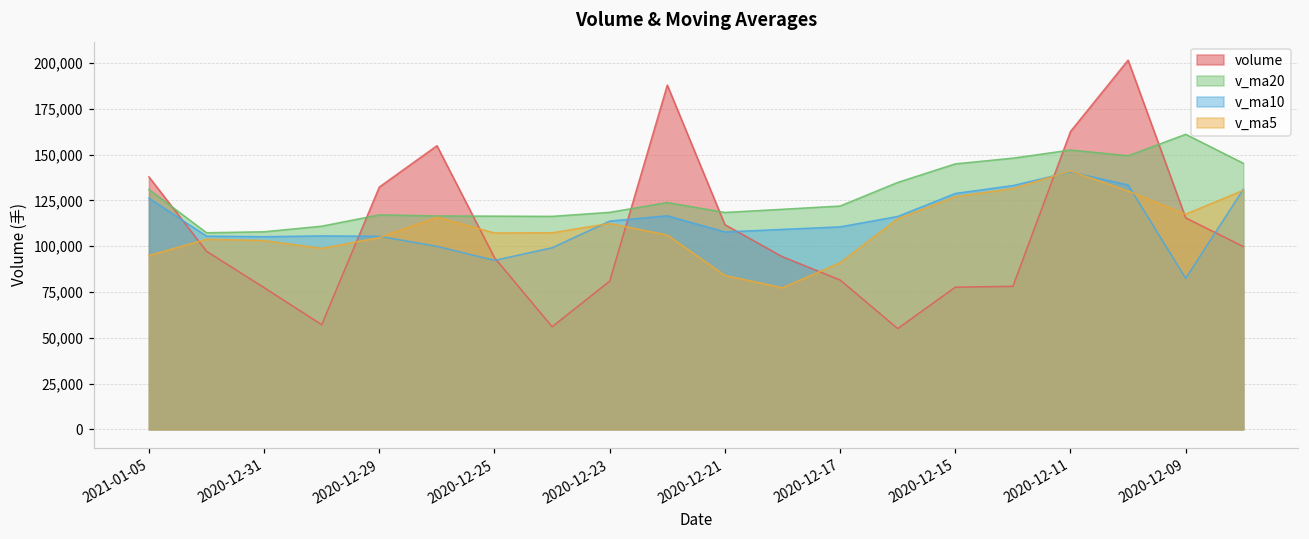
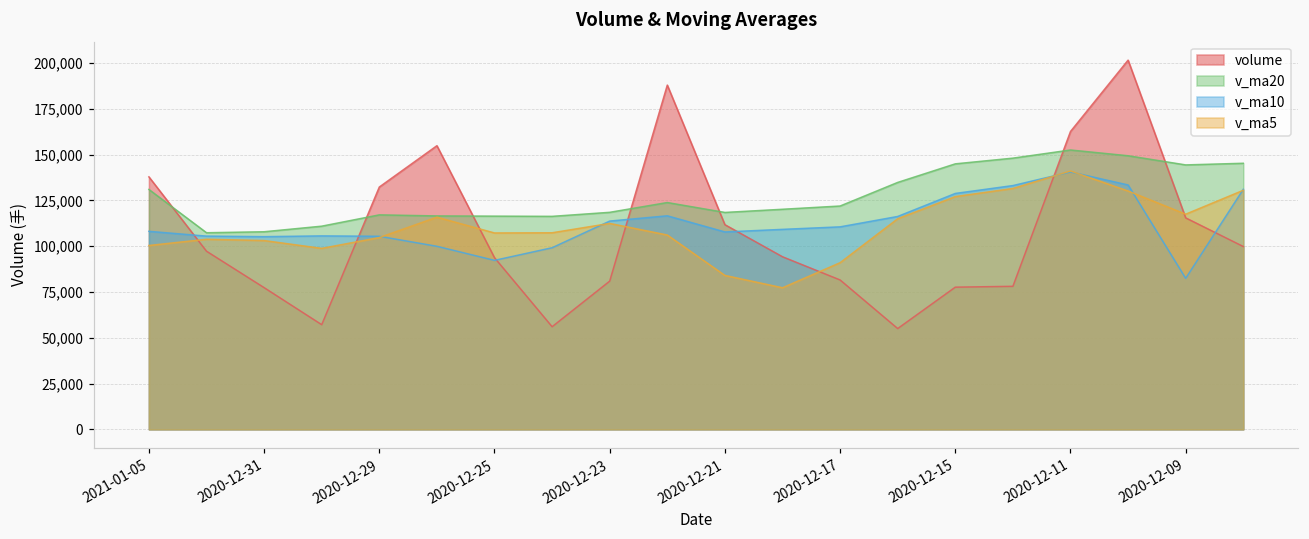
  {
    "volume": {
      "2021-01-05": "138,000",
      "2020-12-31": "77,000",
      "2020-12-29": "132,000",
      "2020-12-23": "81,000",
      "2020-12-21": "112,000",
      "2020-12-17": "82,000",
      "2020-12-15": "78,000",
      "2020-12-11": "163,000",
      "2020-12-09": "115,000"
    },
    "v_ma20": {
      "2021-01-05": "131,000",
      "2020-12-31": "108,000",
      "2020-12-29": "117,000",
      "2020-12-25": "116,000",
      "2020-12-23": "118,000",
      "2020-12-21": "118,000",
      "2020-12-17": "122,000",
      "2020-12-15": "145,000",
      "2020-12-11": "153,000",
-     "2020-12-09": "161,000"
+     "2020-12-09": "144,000"
    },
    "v_ma10": {
-     "2021-01-05": "126,000",
+     "2021-01-05": "108,000",
      "2020-12-31": "105,000",
      "2020-12-21": "108,000",
      "2020-12-17": "111,000",
      "2020-12-15": "129,000",
      "2020-12-09": "82,000"
    },
    "v_ma5": {
-     "2021-01-05": "95,000",
+     "2021-01-05": "100,000",
      "2020-12-31": "103,000",
      "2020-12-25": "107,000",
      "2020-12-21": "84,000",
      "2020-12-17": "91,000",
      "2020-12-15": "127,000",
      "2020-12-09": "117,000"
    }
  }
